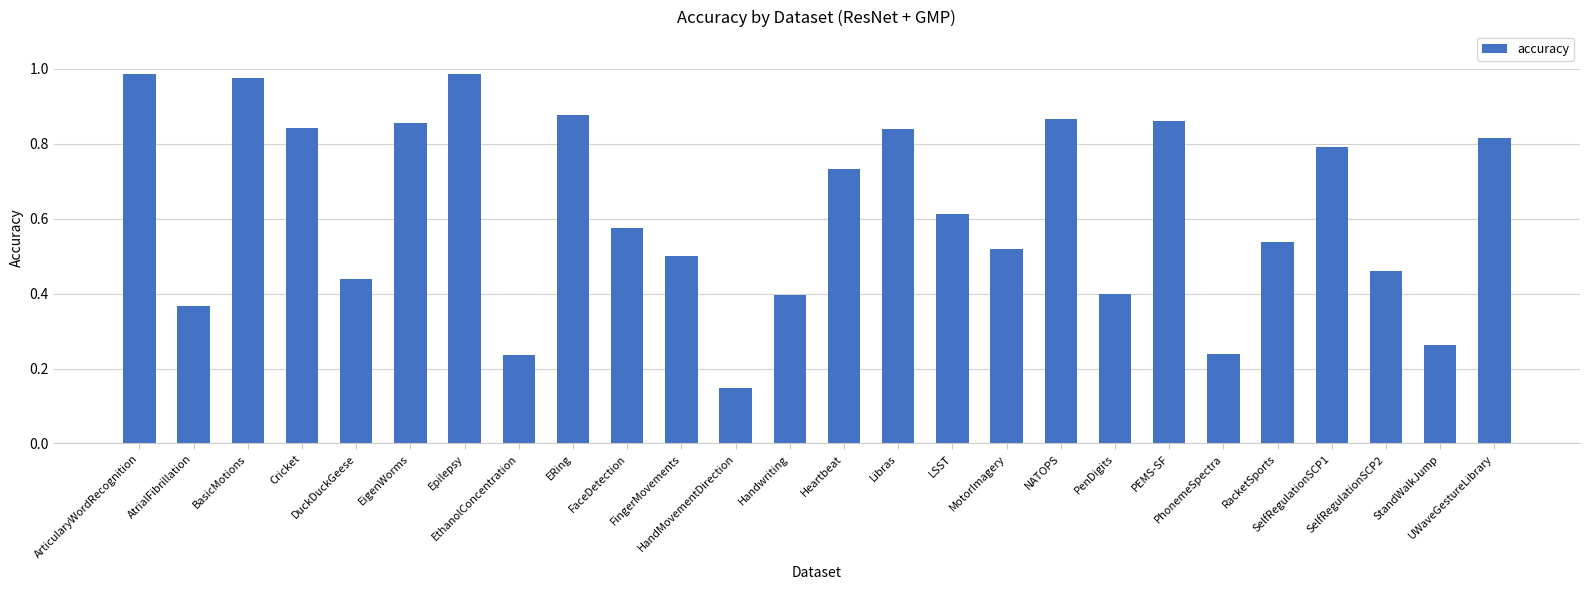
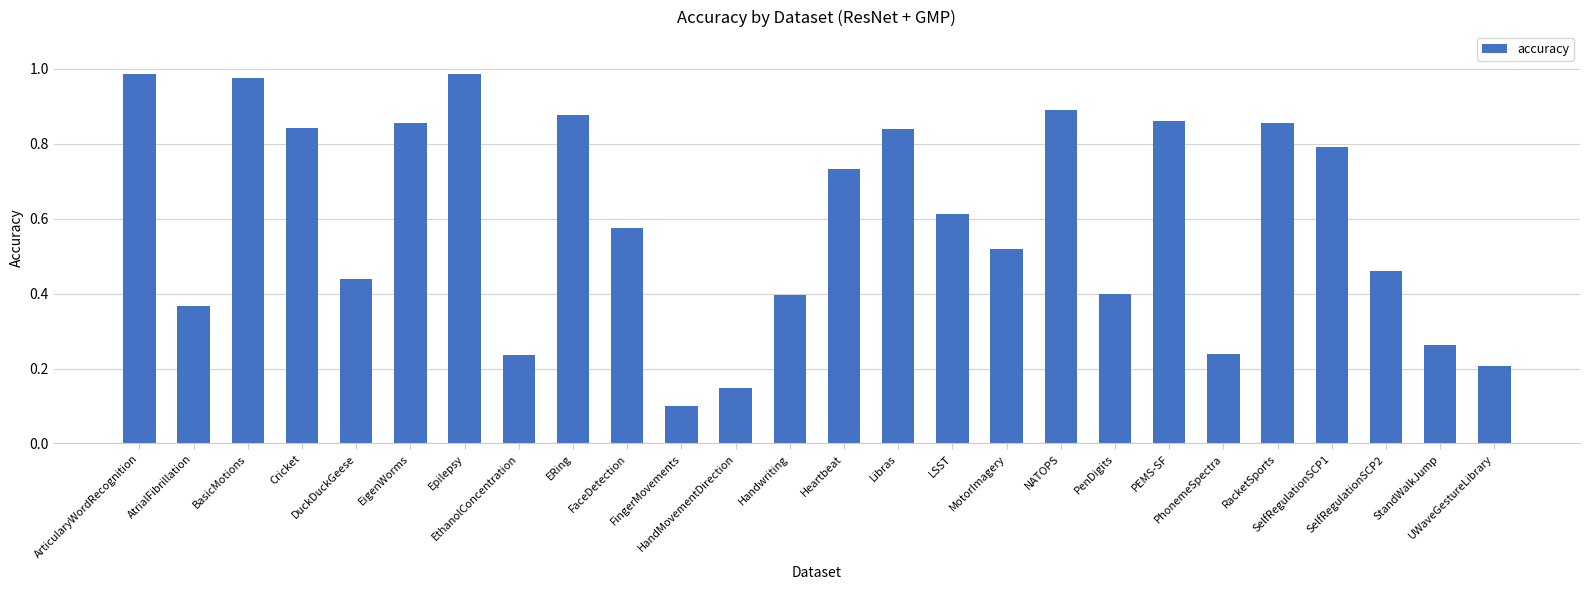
  {
    "ArticularyWordRecognition": 0.99,
    "AtrialFibrillation": 0.37,
    "BasicMotions": 0.98,
    "Cricket": 0.84,
    "DuckDuckGeese": 0.44,
    "EigenWorms": 0.86,
    "Epilepsy": 0.99,
    "EthanolConcentration": 0.24,
    "ERing": 0.88,
    "FaceDetection": 0.58,
-   "FingerMovements": 0.5,
+   "FingerMovements": 0.1,
    "HandMovementDirection": 0.15,
    "Handwriting": 0.40,
    "Heartbeat": 0.73,
    "Libras": 0.84,
    "LSST": 0.61,
    "MotorImagery": 0.52,
-   "NATOPS": 0.87,
+   "NATOPS": 0.89,
    "PenDigits": 0.40,
    "PEMS-SF": 0.86,
    "PhonemeSpectra": 0.24,
-   "RacketSports": 0.54,
+   "RacketSports": 0.86,
    "SelfRegulationSCP1": 0.79,
    "SelfRegulationSCP2": 0.46,
    "StandWalkJump": 0.26,
-   "UWaveGestureLibrary": 0.82
+   "UWaveGestureLibrary": 0.21
  }
